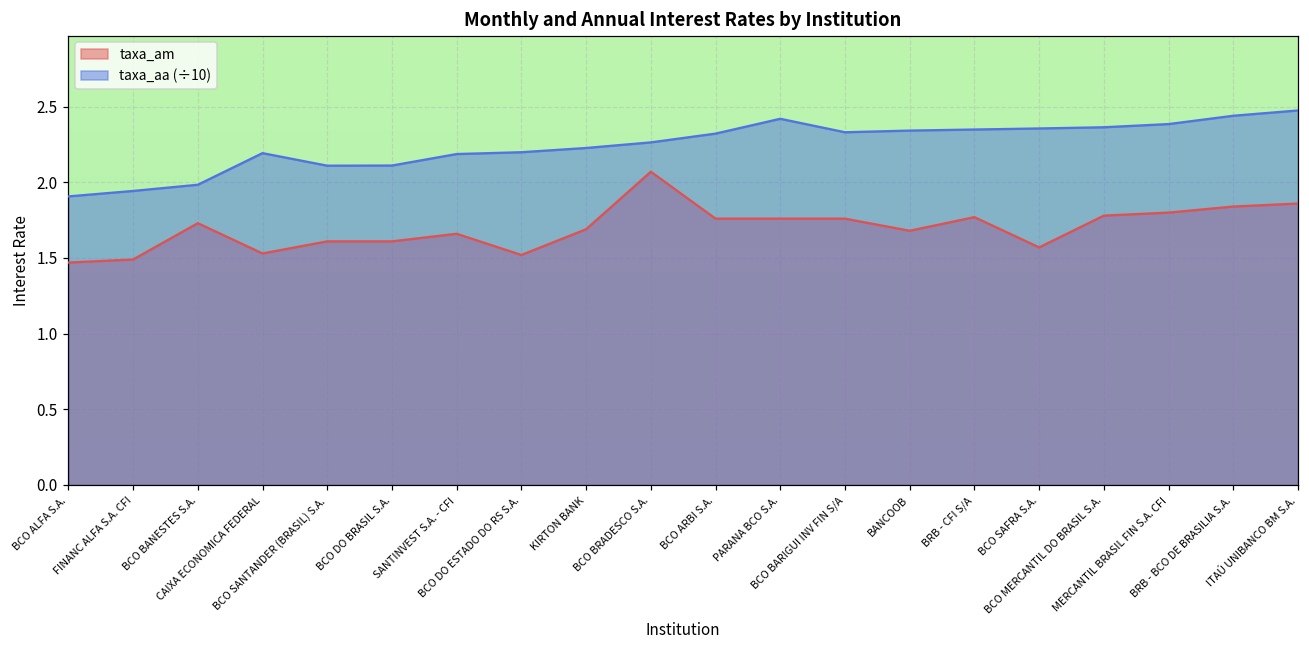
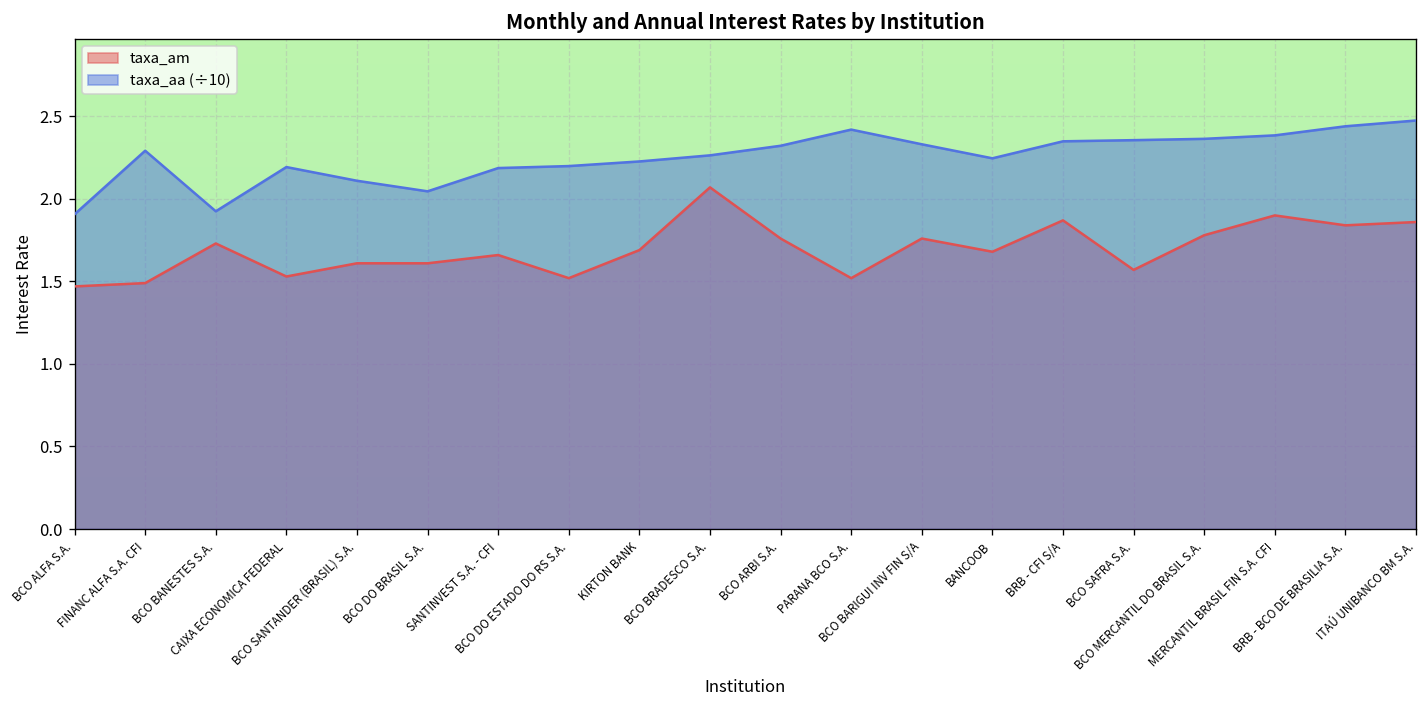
  {
    "taxa_am": {
      "BCO ALFA S.A.": 1.47,
      "FINANC ALFA S.A. CFI": 1.49,
      "BCO BANESTES S.A.": 1.73,
      "CAIXA ECONOMICA FEDERAL": 1.53,
      "BCO SANTANDER (BRASIL) S.A.": 1.61,
      "BCO DO BRASIL S.A.": 1.61,
      "SANTINVEST S.A. - CFI": 1.66,
      "BCO DO ESTADO DO RS S.A.": 1.52,
      "KIRTON BANK": 1.69,
      "BCO BRADESCO S.A.": 2.07,
      "BCO ARBI S.A.": 1.76,
-     "PARANA BCO S.A.": 1.76,
+     "PARANA BCO S.A.": 1.52,
      "BCO BARIGUI INV FIN S/A": 1.76,
      "BANCOOB": 1.68,
-     "BRB - CFI S/A": 1.77,
+     "BRB - CFI S/A": 1.87,
      "BCO SAFRA S.A.": 1.57,
      "BCO MERCANTIL DO BRASIL S.A.": 1.78,
-     "MERCANTIL BRASIL FIN S.A. CFI": 1.8,
+     "MERCANTIL BRASIL FIN S.A. CFI": 1.9,
      "BRB - BCO DE BRASILIA S.A.": 1.84,
      "ITAÚ UNIBANCO BM S.A.": 1.86
    },
    "taxa_aa (÷10)": {
      "BCO ALFA S.A.": 1.91,
-     "FINANC ALFA S.A. CFI": 1.94,
-     "BCO BANESTES S.A.": 1.98,
+     "FINANC ALFA S.A. CFI": 2.29,
+     "BCO BANESTES S.A.": 1.93,
      "CAIXA ECONOMICA FEDERAL": 2.19,
      "BCO SANTANDER (BRASIL) S.A.": 2.11,
-     "BCO DO BRASIL S.A.": 2.11,
+     "BCO DO BRASIL S.A.": 2.05,
      "SANTINVEST S.A. - CFI": 2.19,
      "BCO DO ESTADO DO RS S.A.": 2.20,
      "KIRTON BANK": 2.23,
      "BCO BRADESCO S.A.": 2.26,
      "BCO ARBI S.A.": 2.32,
      "PARANA BCO S.A.": 2.42,
      "BCO BARIGUI INV FIN S/A": 2.33,
-     "BANCOOB": 2.34,
+     "BANCOOB": 2.25,
      "BRB - CFI S/A": 2.35,
      "BCO SAFRA S.A.": 2.36,
      "BCO MERCANTIL DO BRASIL S.A.": 2.36,
      "MERCANTIL BRASIL FIN S.A. CFI": 2.39,
      "BRB - BCO DE BRASILIA S.A.": 2.44,
      "ITAÚ UNIBANCO BM S.A.": 2.48
    }
  }
